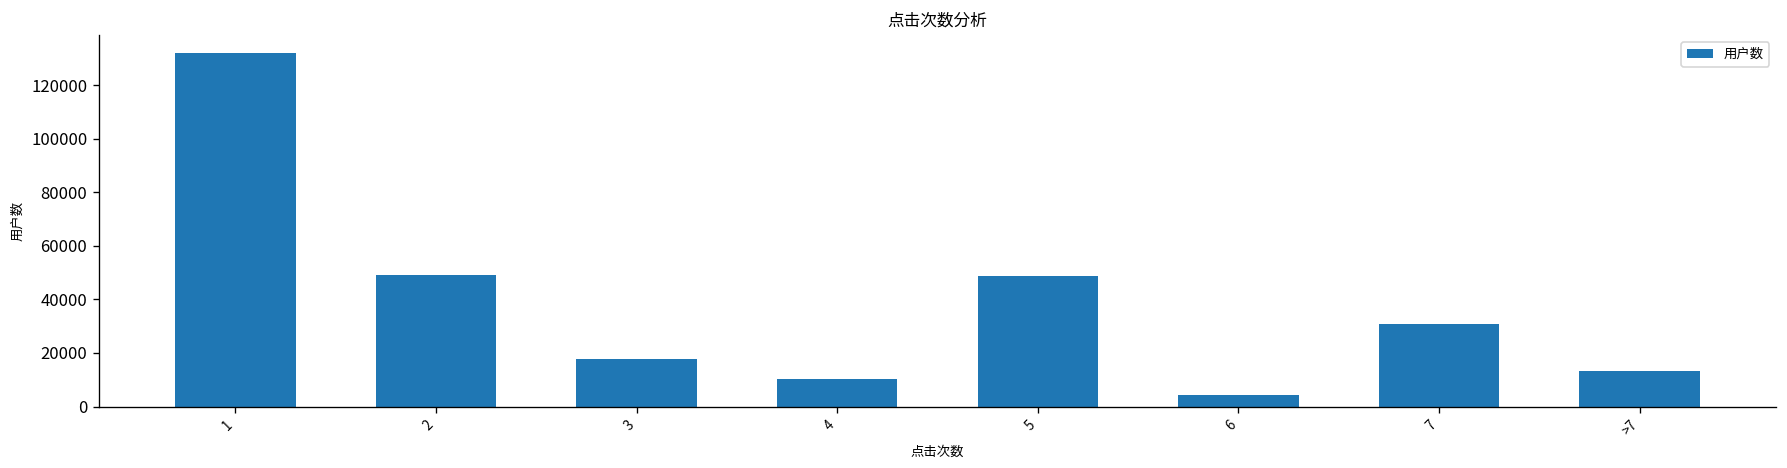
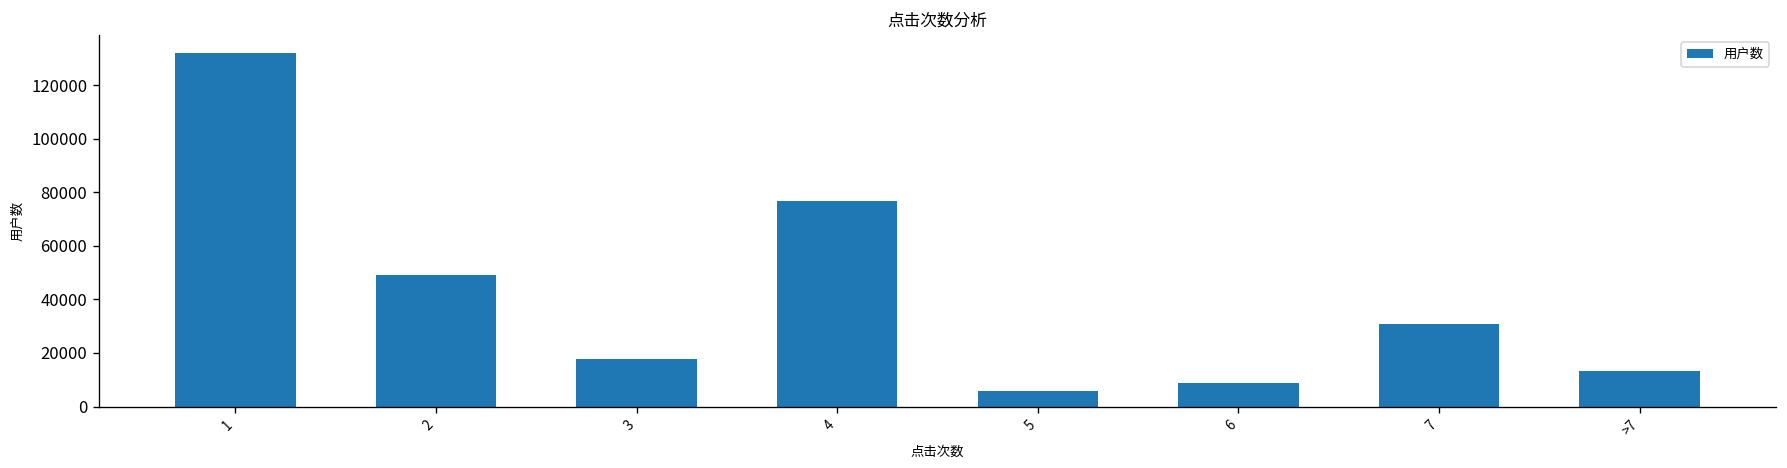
  {
    "1": 132000,
    "2": 49000,
    "3": 18000,
-   "4": 10000,
-   "5": 49000,
-   "6": 4000,
+   "4": 77000,
+   "5": 6000,
+   "6": 9000,
    "7": 31000,
    ">7": 13000
  }
